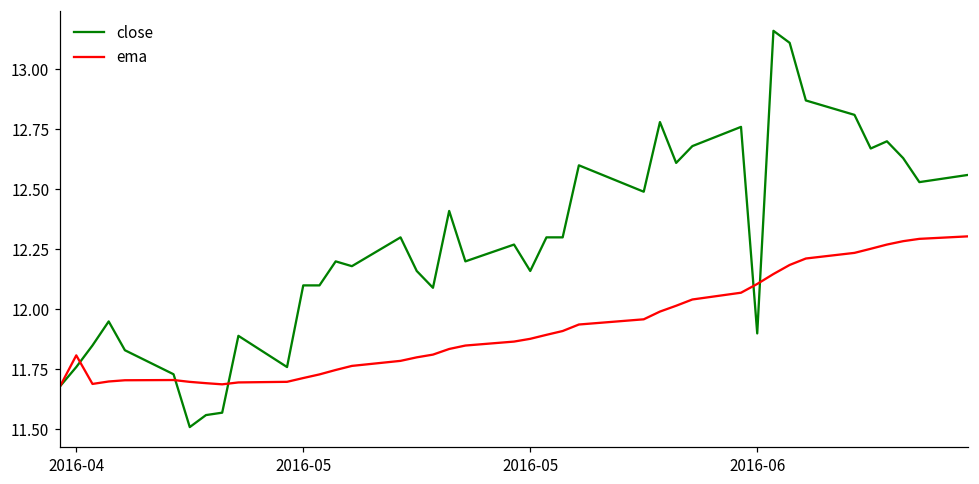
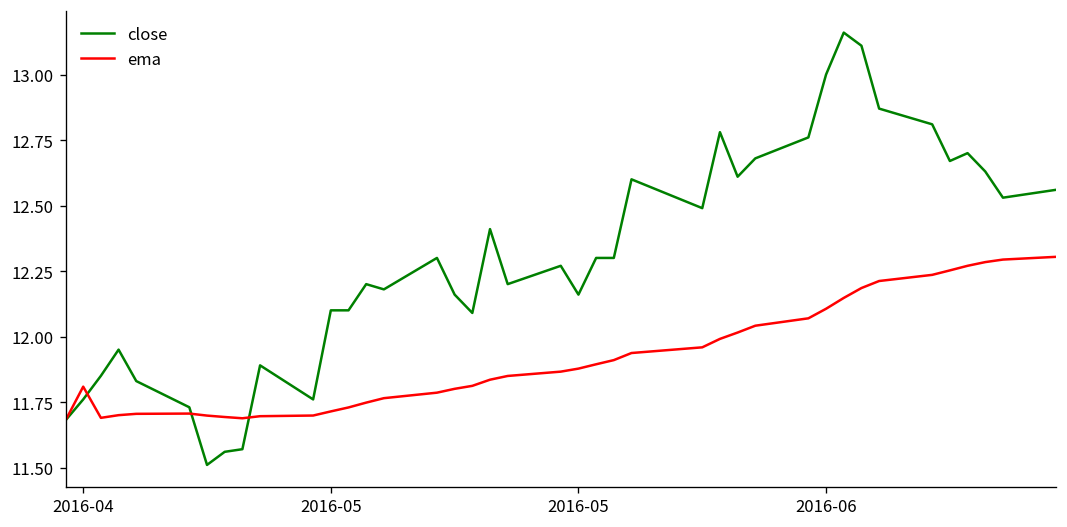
  {
    "close": {
      "2016-04": 11.76,
-     "2016-06": 11.9
+     "2016-06": 13.0
    },
    "ema": {
      "2016-04": 11.8,
      "2016-06": 12.1
    }
  }
